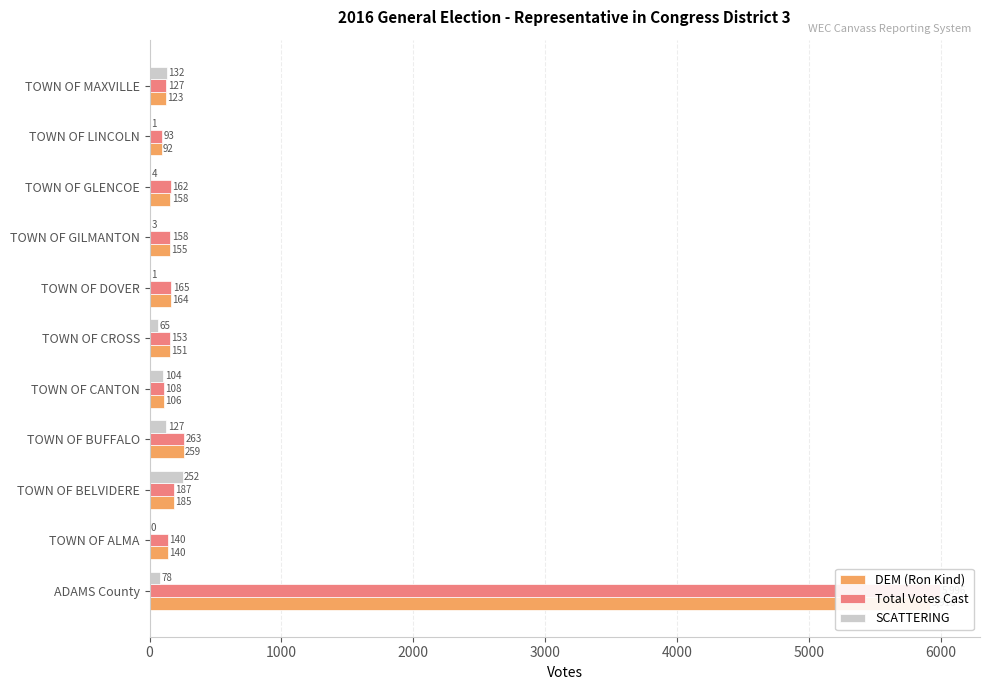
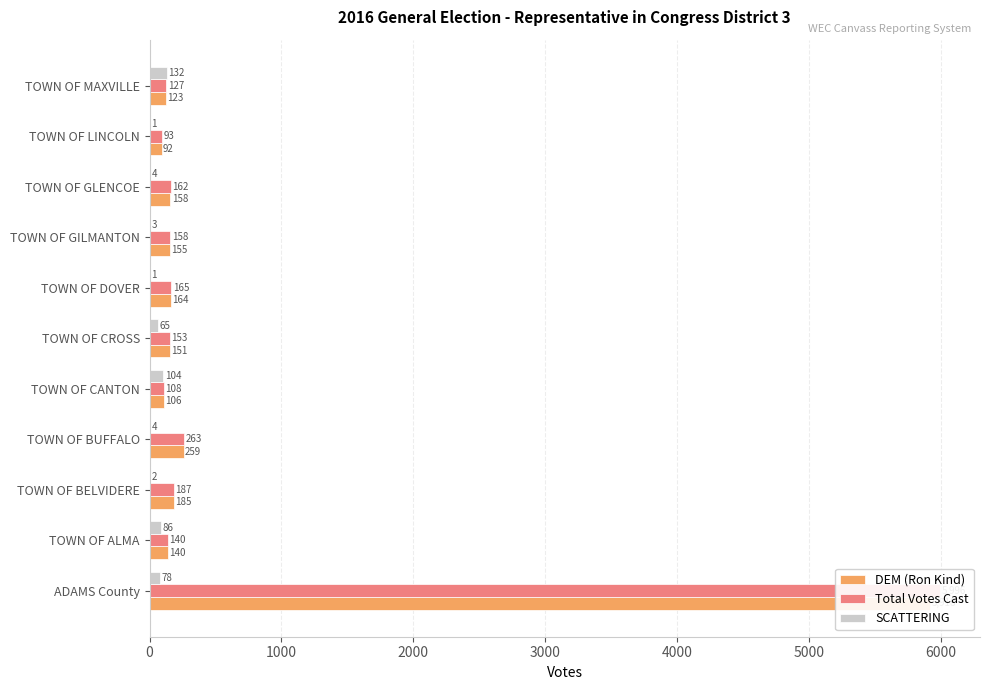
  {
    "SCATTERING": {
      "TOWN OF MAXVILLE": 132,
      "TOWN OF LINCOLN": 1,
      "TOWN OF GLENCOE": 4,
      "TOWN OF GILMANTON": 3,
      "TOWN OF DOVER": 1,
      "TOWN OF CROSS": 65,
      "TOWN OF CANTON": 104,
-     "TOWN OF BUFFALO": 127,
-     "TOWN OF BELVIDERE": 252,
-     "TOWN OF ALMA": 0,
+     "TOWN OF BUFFALO": 4,
+     "TOWN OF BELVIDERE": 2,
+     "TOWN OF ALMA": 86,
      "ADAMS County": 78
    }
  }
